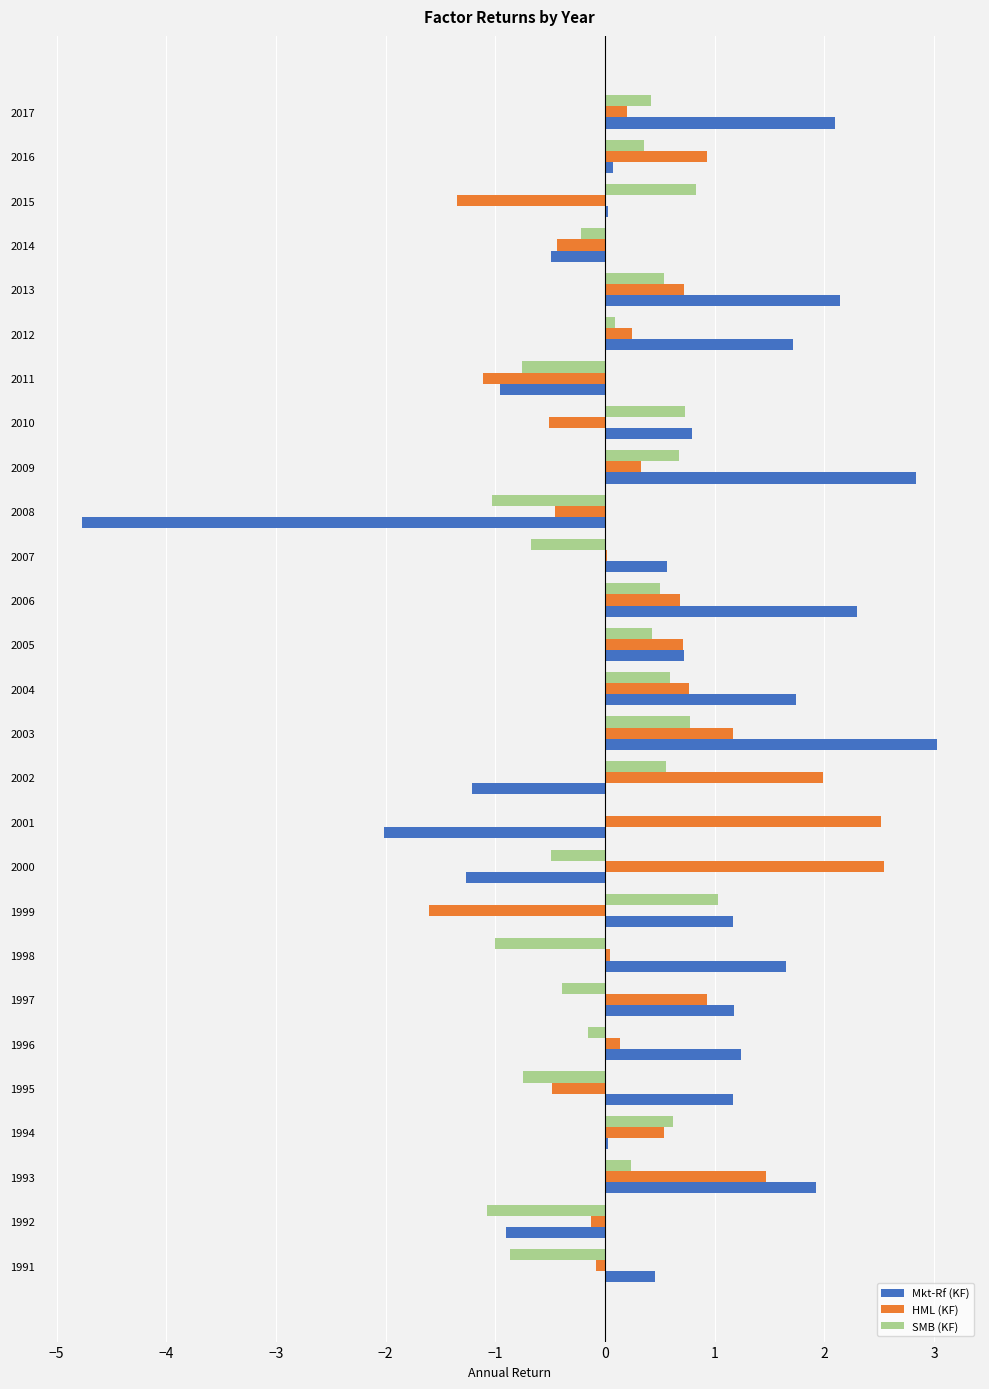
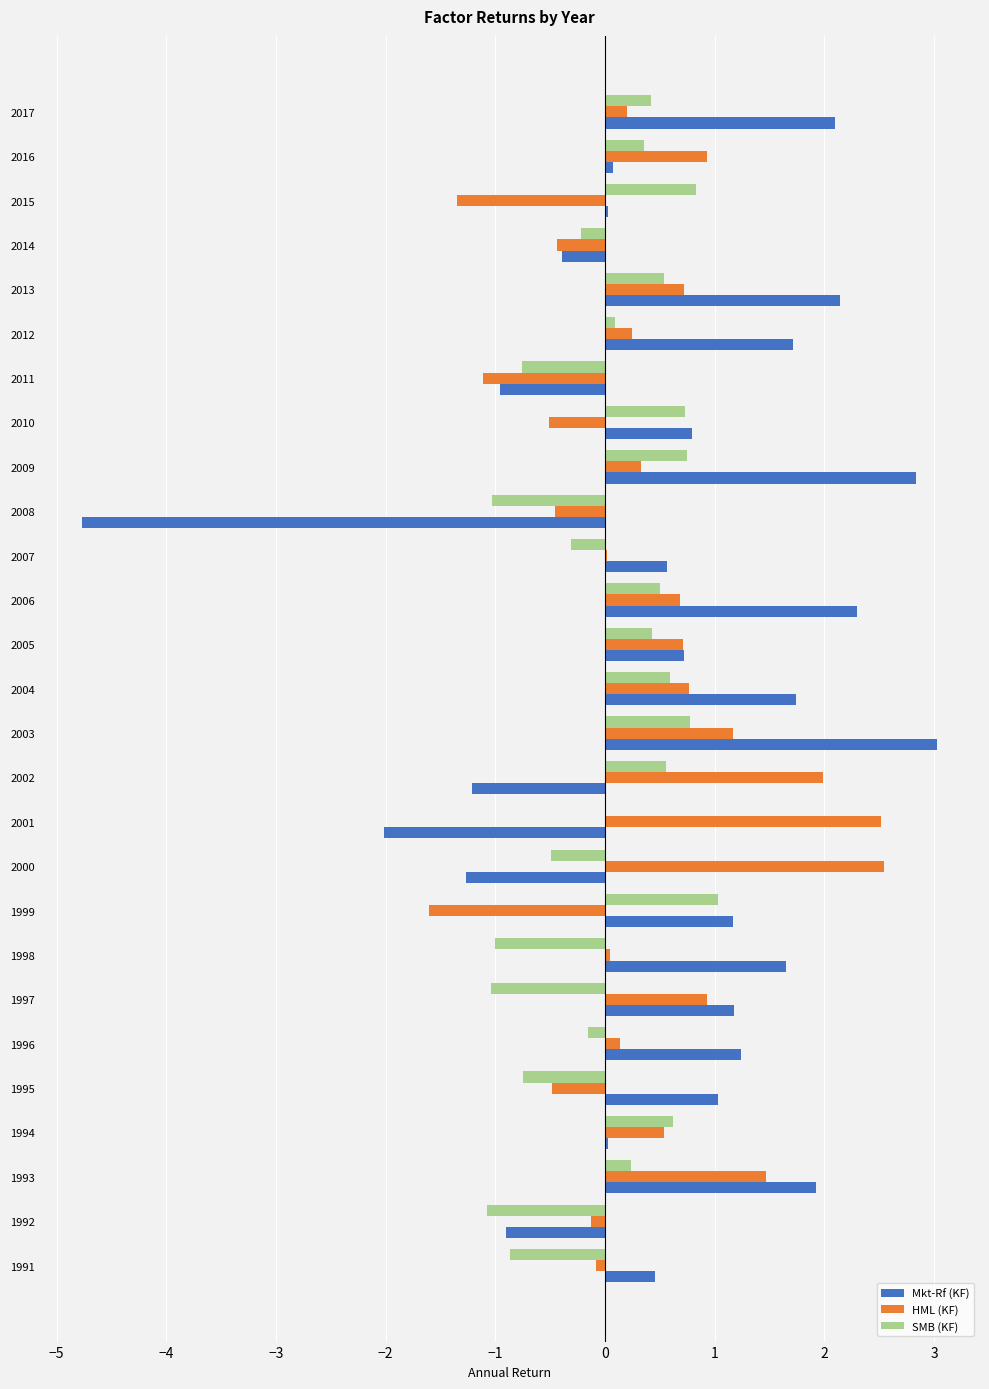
  {
    "Mkt-Rf (KF)": {
      "2017": 2.10,
      "2016": 0.07,
      "2015": 0.03,
-     "2014": -0.49,
+     "2014": -0.39,
      "2013": 2.14,
      "2012": 1.71,
      "2011": -0.96,
      "2010": 0.79,
      "2009": 2.84,
      "2008": -4.77,
      "2007": 0.56,
      "2006": 2.30,
      "2005": 0.72,
      "2004": 1.74,
      "2003": 3.03,
      "2002": -1.21,
      "2001": -2.02,
      "2000": -1.27,
      "1999": 1.17,
      "1998": 1.65,
      "1997": 1.18,
      "1996": 1.24,
-     "1995": 1.17,
+     "1995": 1.03,
      "1994": 0.03,
      "1993": 1.92,
      "1992": -0.90,
      "1991": 0.46
    },
    "HML (KF)": {
      "2017": 0.20,
      "2016": 0.93,
      "2015": -1.35,
      "2014": -0.44,
      "2013": 0.72,
      "2012": 0.24,
      "2011": -1.11,
      "2010": -0.51,
      "2009": 0.33,
      "2008": -0.45,
      "2006": 0.69,
      "2005": 0.71,
      "2004": 0.76,
      "2003": 1.17,
      "2002": 1.99,
      "2001": 2.51,
      "2000": 2.54,
      "1999": -1.61,
      "1998": 0.04,
      "1997": 0.93,
      "1996": 0.14,
      "1995": -0.48,
      "1994": 0.54,
      "1993": 1.47,
      "1992": -0.13,
      "1991": -0.08
    },
    "SMB (KF)": {
      "2017": 0.42,
      "2016": 0.36,
      "2015": 0.83,
      "2014": -0.22,
      "2013": 0.54,
      "2012": 0.09,
      "2011": -0.76,
      "2010": 0.73,
-     "2009": 0.68,
+     "2009": 0.75,
      "2008": -1.03,
-     "2007": -0.68,
+     "2007": -0.31,
      "2006": 0.50,
      "2005": 0.43,
      "2004": 0.59,
      "2003": 0.77,
      "2002": 0.56,
      "2000": -0.49,
      "1999": 1.03,
      "1998": -1.00,
-     "1997": -0.39,
+     "1997": -1.04,
      "1996": -0.16,
      "1995": -0.75,
      "1994": 0.62,
      "1993": 0.24,
      "1992": -1.08,
      "1991": -0.87
    }
  }
